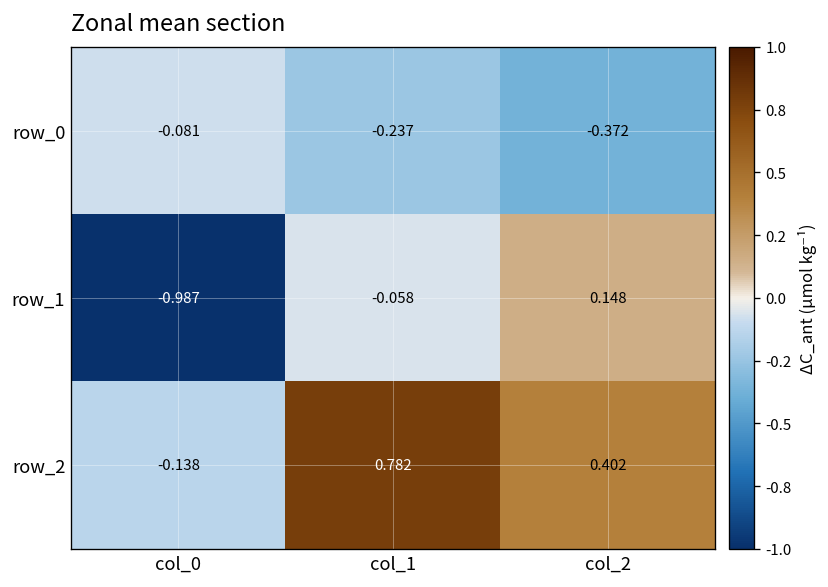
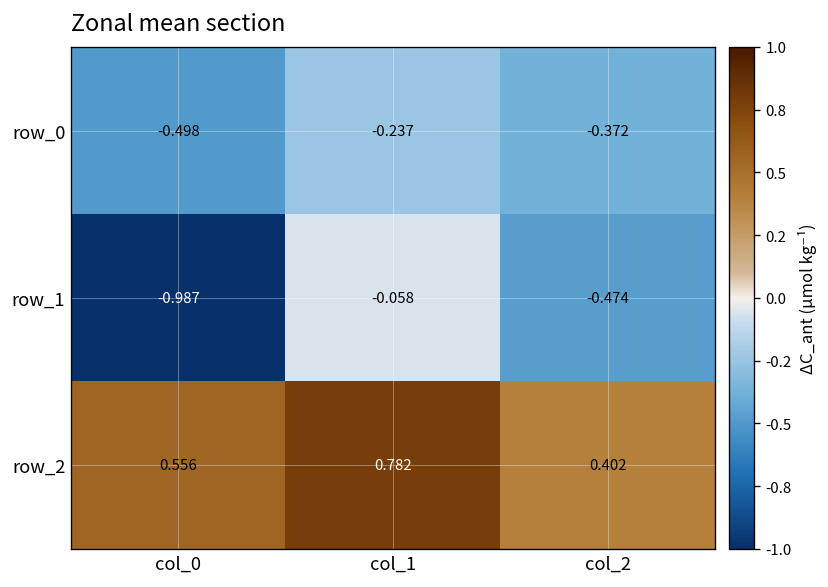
  {
    "row_0": {
-     "col_0": -0.081,
+     "col_0": -0.498,
      "col_1": -0.237,
      "col_2": -0.372
    },
    "row_1": {
      "col_0": -0.987,
      "col_1": -0.058,
-     "col_2": 0.148
+     "col_2": -0.474
    },
    "row_2": {
-     "col_0": -0.138,
+     "col_0": 0.556,
      "col_1": 0.782,
      "col_2": 0.402
    }
  }
